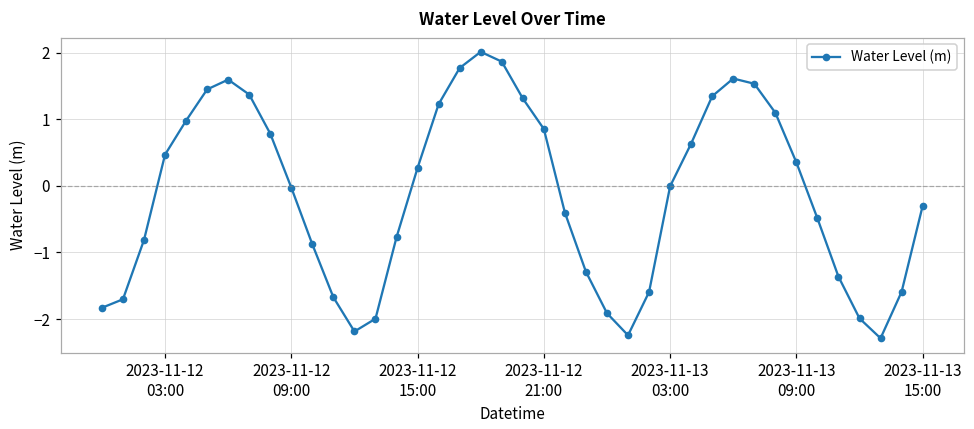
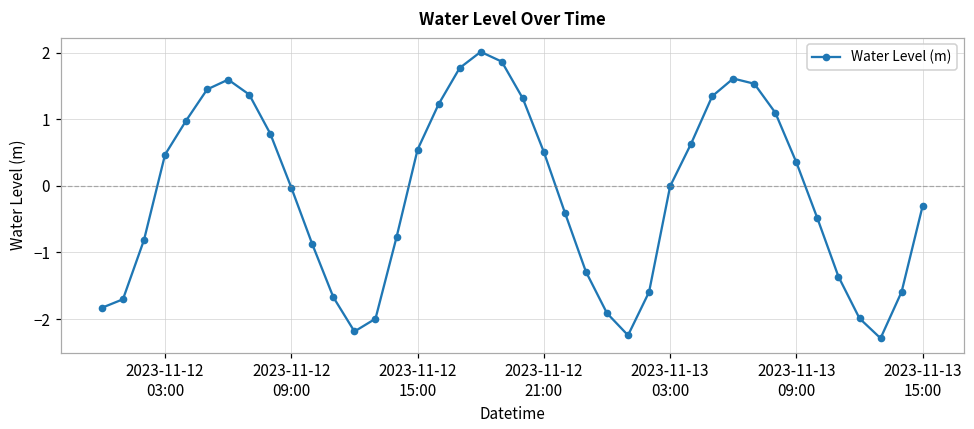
  {
    "2023-11-12 03:00": 0.5,
    "2023-11-12 09:00": 0.0,
-   "2023-11-12 15:00": 0.3,
-   "2023-11-12 21:00": 0.9,
+   "2023-11-12 15:00": 0.5,
+   "2023-11-12 21:00": 0.5,
    "2023-11-13 03:00": 0.0,
    "2023-11-13 09:00": 0.4,
    "2023-11-13 15:00": -0.3
  }
